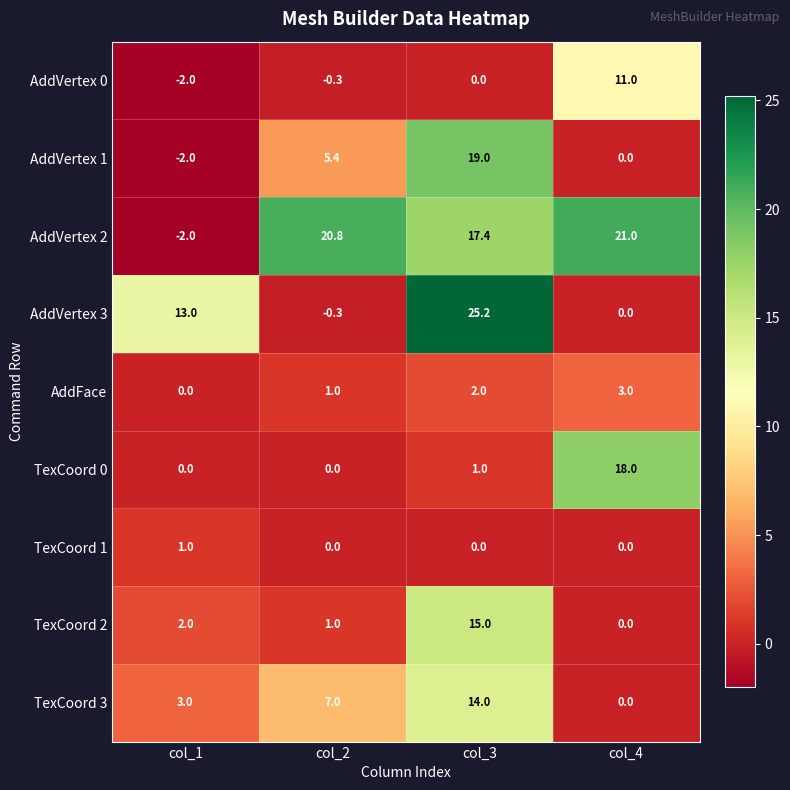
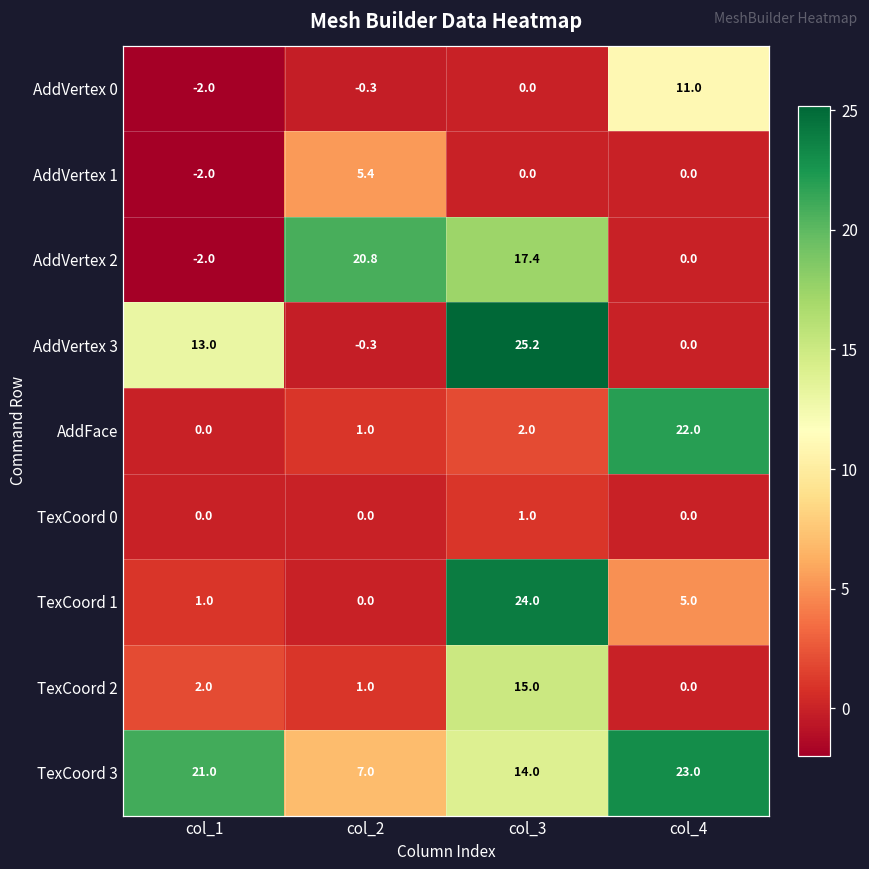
  {
    "AddVertex 0": {
      "col_1": -2.0,
      "col_2": -0.3,
      "col_3": 0.0,
      "col_4": 11.0
    },
    "AddVertex 1": {
      "col_1": -2.0,
      "col_2": 5.4,
-     "col_3": 19.0,
+     "col_3": 0.0,
      "col_4": 0.0
    },
    "AddVertex 2": {
      "col_1": -2.0,
      "col_2": 20.8,
      "col_3": 17.4,
-     "col_4": 21.0
+     "col_4": 0.0
    },
    "AddVertex 3": {
      "col_1": 13.0,
      "col_2": -0.3,
      "col_3": 25.2,
      "col_4": 0.0
    },
    "AddFace": {
      "col_1": 0.0,
      "col_2": 1.0,
      "col_3": 2.0,
-     "col_4": 3.0
+     "col_4": 22.0
    },
    "TexCoord 0": {
      "col_1": 0.0,
      "col_2": 0.0,
      "col_3": 1.0,
-     "col_4": 18.0
+     "col_4": 0.0
    },
    "TexCoord 1": {
      "col_1": 1.0,
      "col_2": 0.0,
-     "col_3": 0.0,
-     "col_4": 0.0
+     "col_3": 24.0,
+     "col_4": 5.0
    },
    "TexCoord 2": {
      "col_1": 2.0,
      "col_2": 1.0,
      "col_3": 15.0,
      "col_4": 0.0
    },
    "TexCoord 3": {
-     "col_1": 3.0,
+     "col_1": 21.0,
      "col_2": 7.0,
      "col_3": 14.0,
-     "col_4": 0.0
+     "col_4": 23.0
    }
  }
